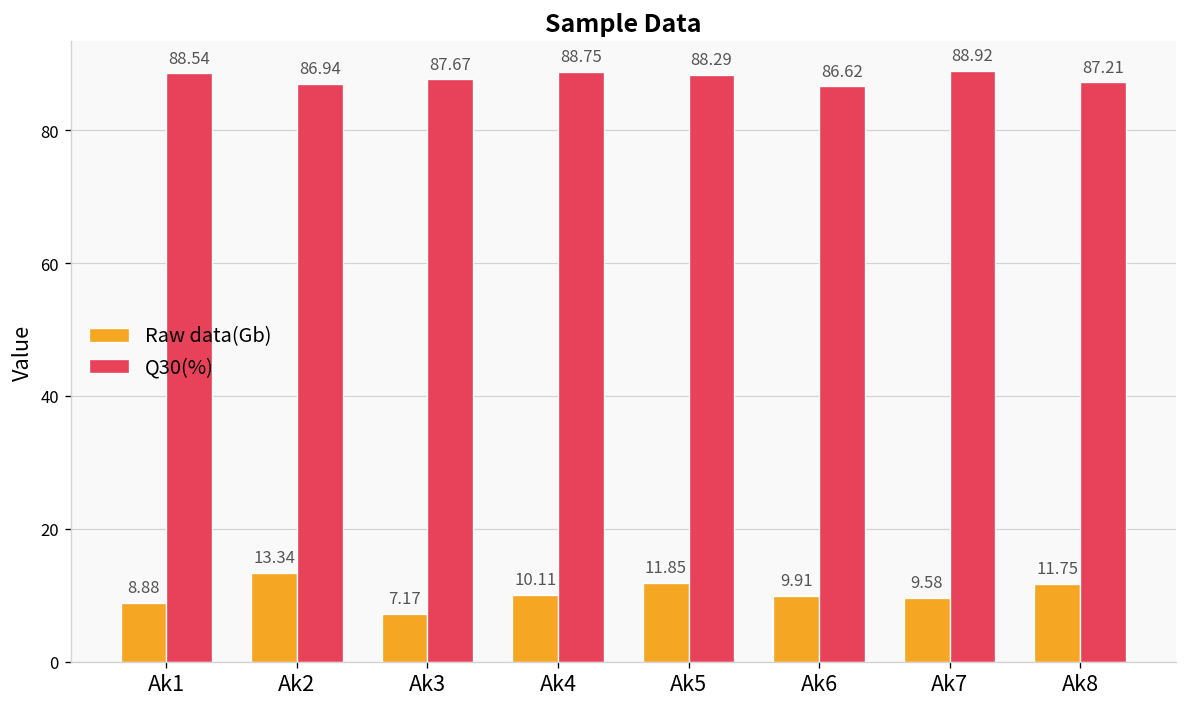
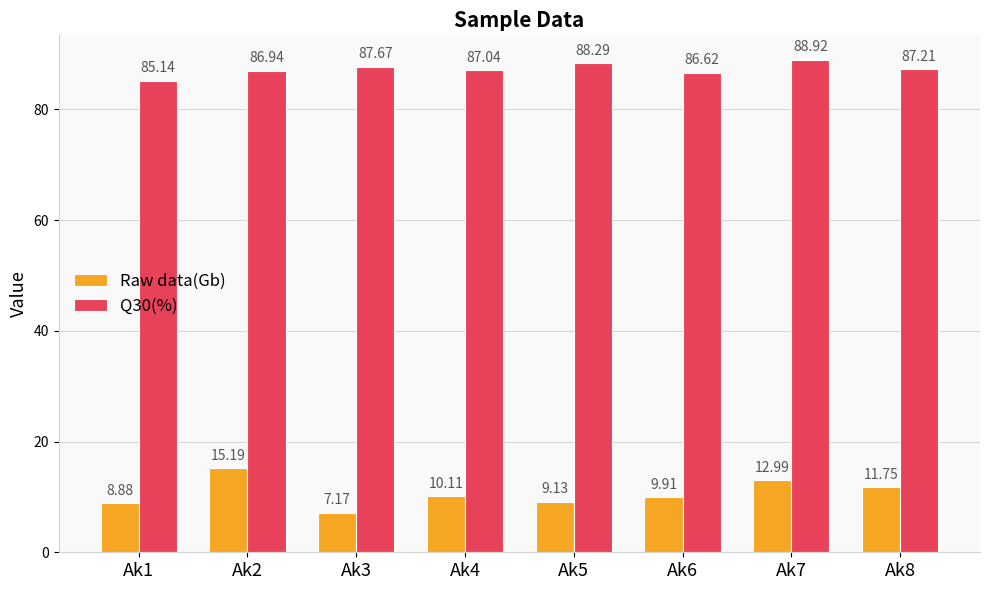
  {
    "Raw data(Gb)": {
      "Ak1": 8.88,
-     "Ak2": 13.34,
+     "Ak2": 15.19,
      "Ak3": 7.17,
      "Ak4": 10.11,
-     "Ak5": 11.85,
+     "Ak5": 9.13,
      "Ak6": 9.91,
-     "Ak7": 9.58,
+     "Ak7": 12.99,
      "Ak8": 11.75
    },
    "Q30(%)": {
-     "Ak1": 88.54,
+     "Ak1": 85.14,
      "Ak2": 86.94,
      "Ak3": 87.67,
-     "Ak4": 88.75,
+     "Ak4": 87.04,
      "Ak5": 88.29,
      "Ak6": 86.62,
      "Ak7": 88.92,
      "Ak8": 87.21
    }
  }
